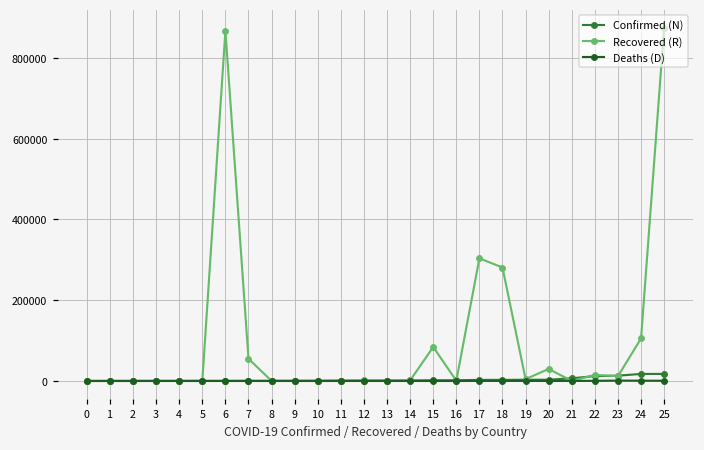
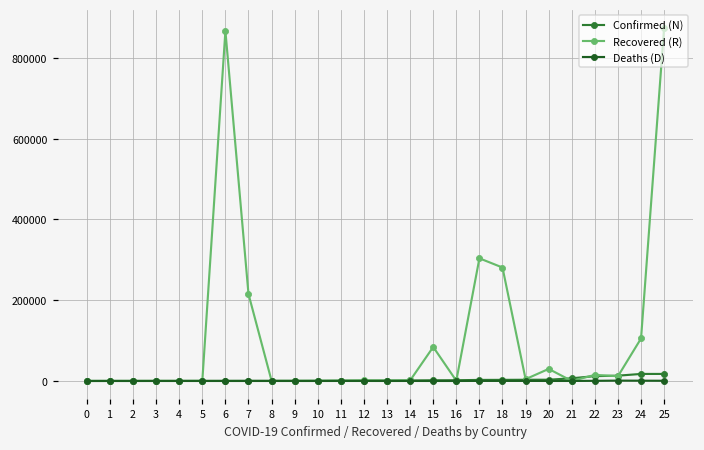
  {
    "Recovered (R)": {
      "6": 870000,
-     "7": 50000,
+     "7": 220000,
      "15": 80000,
      "17": 300000,
      "18": 280000,
      "20": 30000,
      "24": 110000
    }
  }
